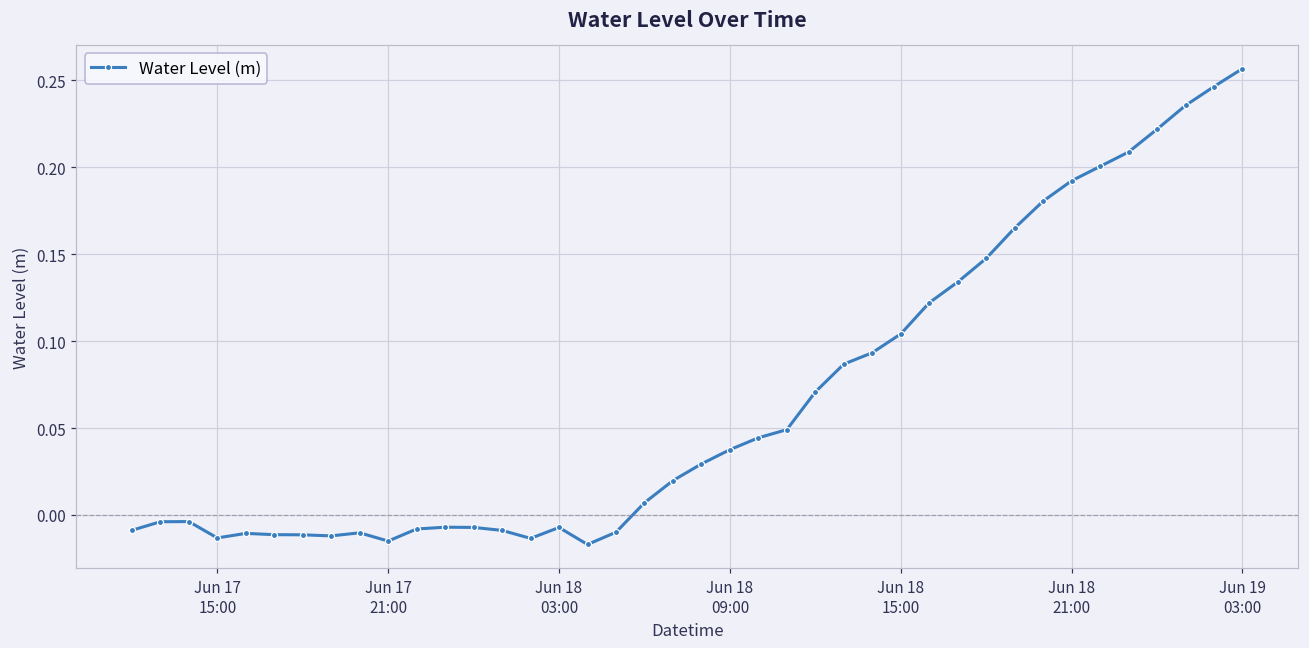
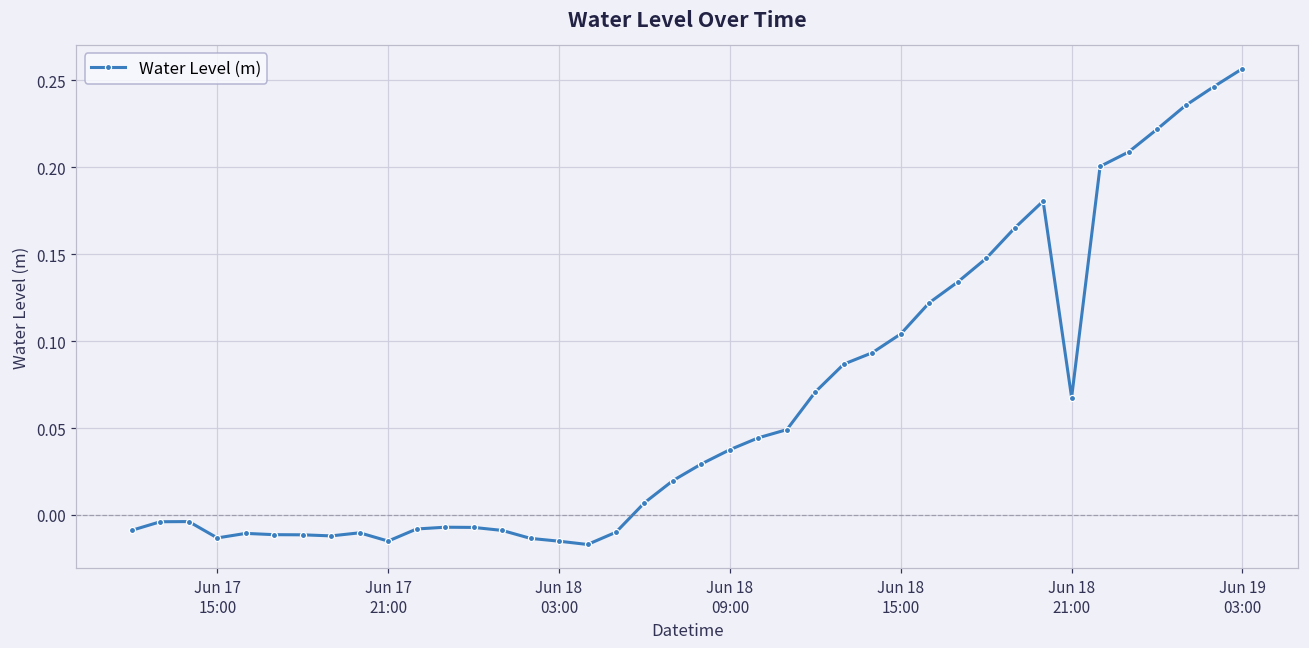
  {
    "Jun 17 15:00": -0.013,
    "Jun 17 21:00": -0.015,
-   "Jun 18 03:00": -0.007,
+   "Jun 18 03:00": -0.015,
    "Jun 18 09:00": 0.038,
    "Jun 18 15:00": 0.104,
-   "Jun 18 21:00": 0.192,
+   "Jun 18 21:00": 0.068,
    "Jun 19 03:00": 0.257
  }
